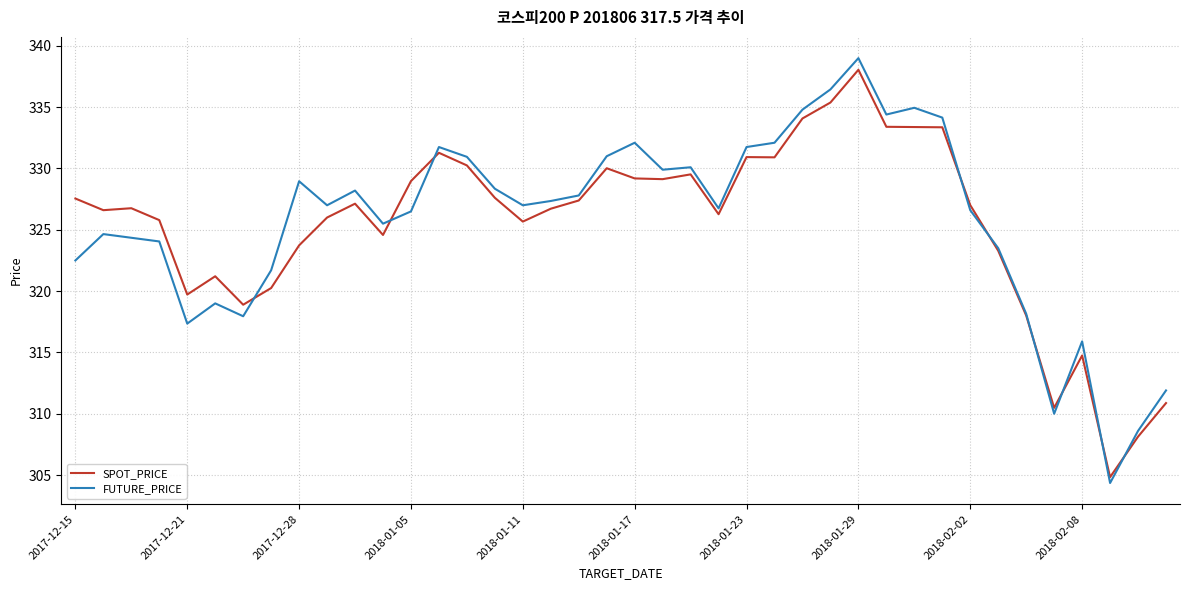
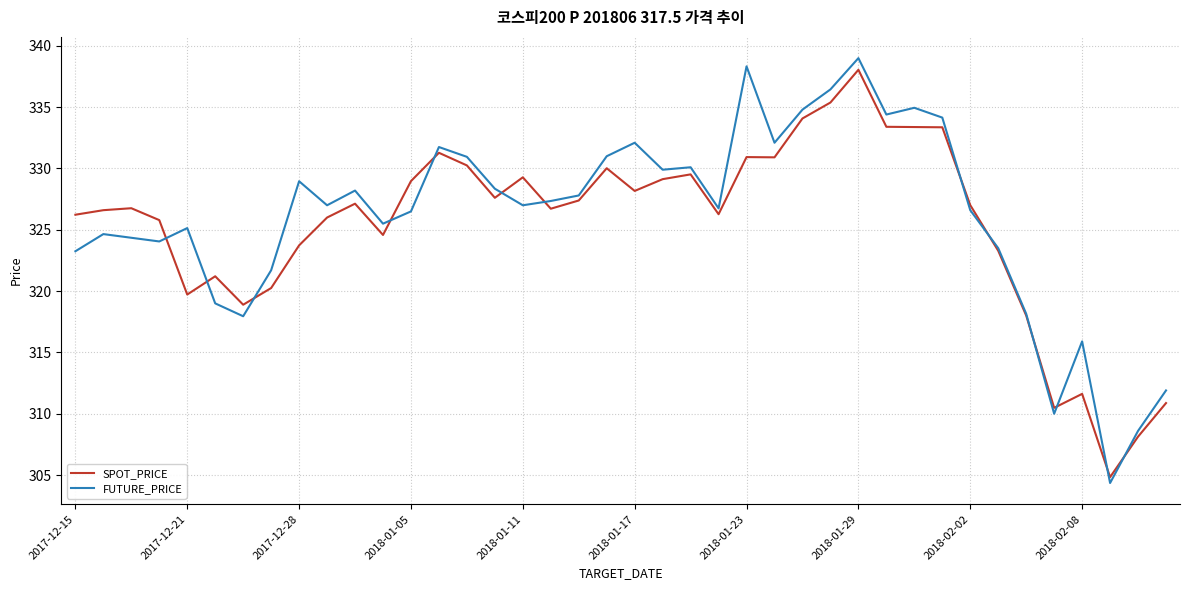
  {
    "SPOT_PRICE": {
-     "2017-12-15": 327.6,
+     "2017-12-15": 326.2,
      "2017-12-21": 319.7,
      "2017-12-28": 323.7,
      "2018-01-05": 329.0,
-     "2018-01-11": 325.7,
-     "2018-01-17": 329.2,
+     "2018-01-11": 329.3,
+     "2018-01-17": 328.2,
      "2018-01-23": 330.9,
      "2018-01-29": 338.1,
      "2018-02-02": 327.0,
-     "2018-02-08": 314.8
+     "2018-02-08": 311.6
    },
    "FUTURE_PRICE": {
-     "2017-12-15": 322.5,
-     "2017-12-21": 317.4,
+     "2017-12-15": 323.3,
+     "2017-12-21": 325.1,
      "2017-12-28": 329.0,
      "2018-01-05": 326.5,
      "2018-01-11": 327.0,
      "2018-01-17": 332.1,
-     "2018-01-23": 331.8,
+     "2018-01-23": 338.3,
      "2018-01-29": 339.0,
      "2018-02-02": 326.6,
      "2018-02-08": 315.9
    }
  }
